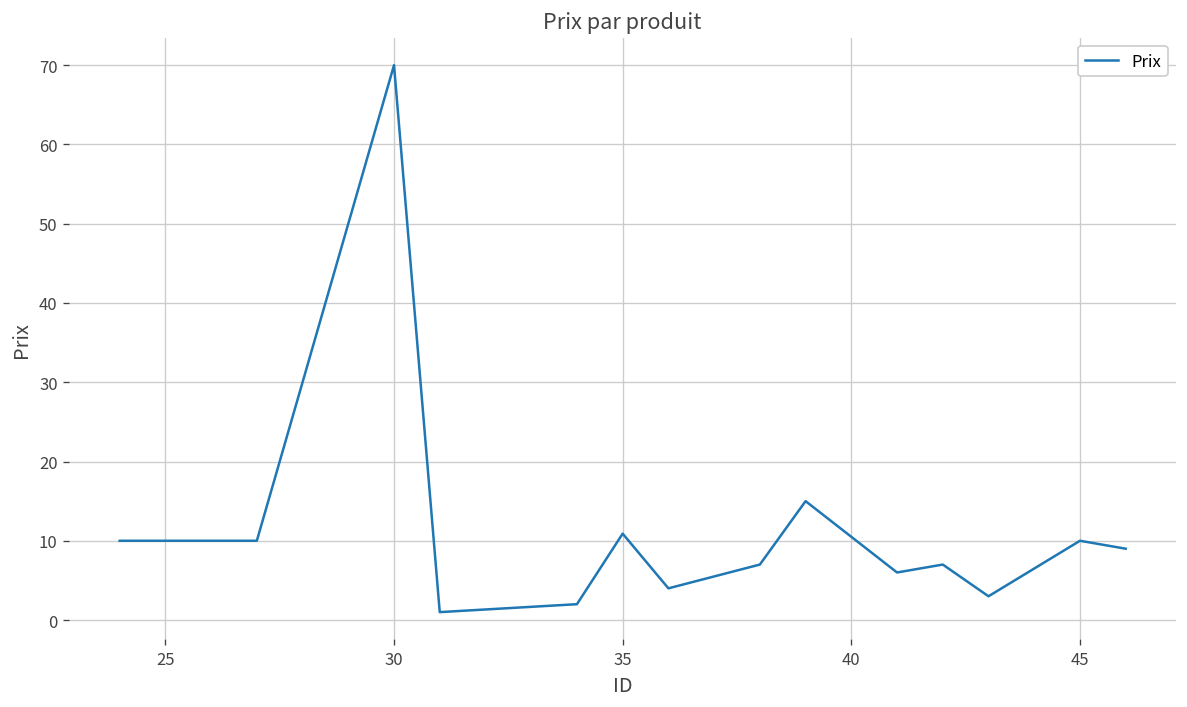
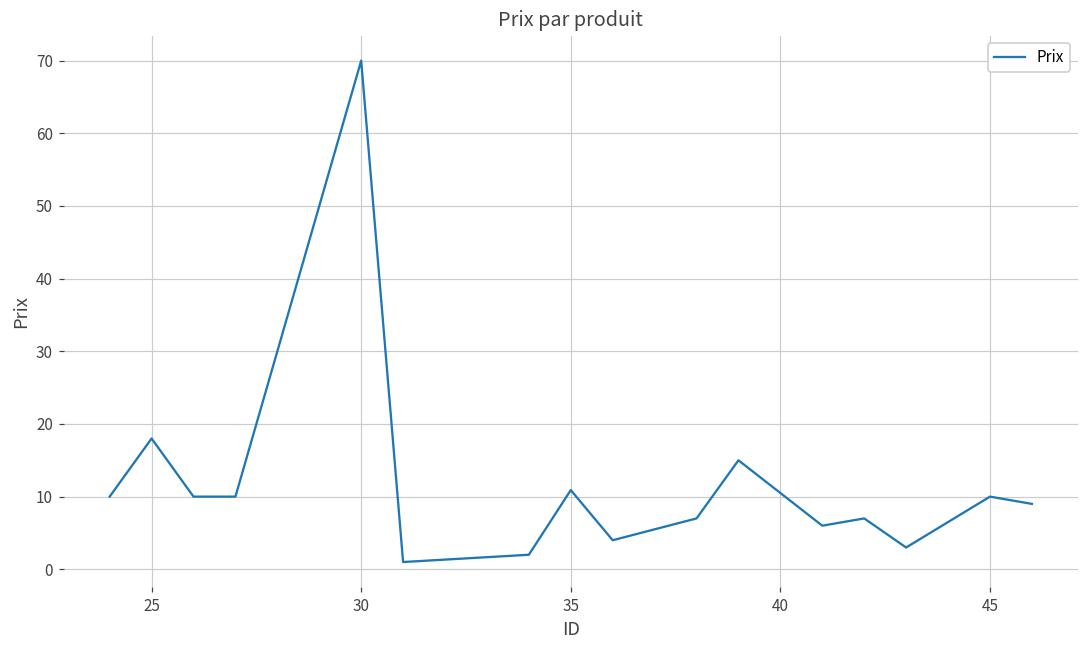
  {
-   "25": 10,
+   "25": 18,
    "30": 70,
    "35": 11,
    "45": 10
  }
